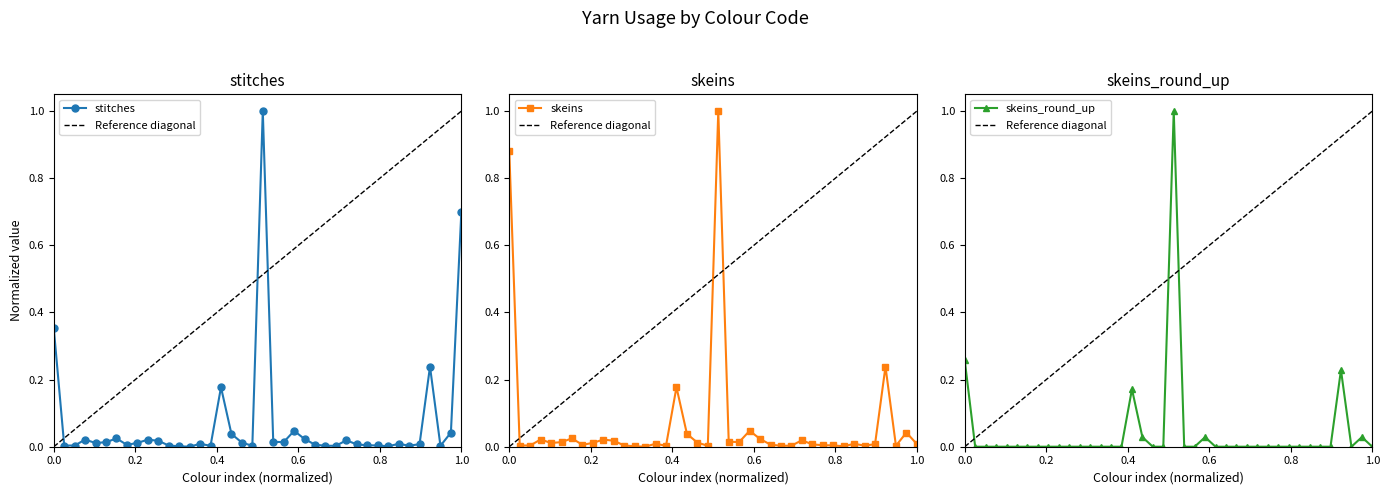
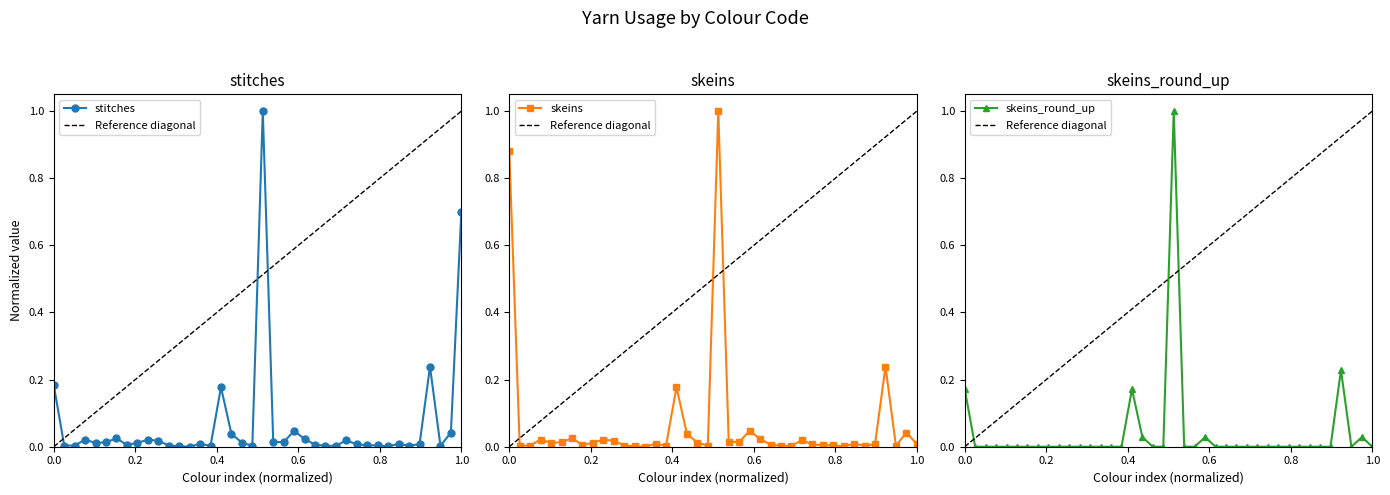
  {
    "stitches": {
      "stitches": {
-       "0.0": 0.35,
+       "0.0": 0.18,
        "1.0": 0.70
      },
      "Reference diagonal": {
        "0.0": 0.00,
        "1.0": 1.00
      }
    },
    "skeins": {
      "skeins": {
        "0.0": 0.88,
        "1.0": 0.01
      },
      "Reference diagonal": {
        "0.0": 0.00,
        "1.0": 1.00
      }
    },
    "skeins_round_up": {
      "skeins_round_up": {
-       "0.0": 0.26,
+       "0.0": 0.17,
        "1.0": 0.00
      },
      "Reference diagonal": {
        "0.0": 0.00,
        "1.0": 1.00
      }
    }
  }
